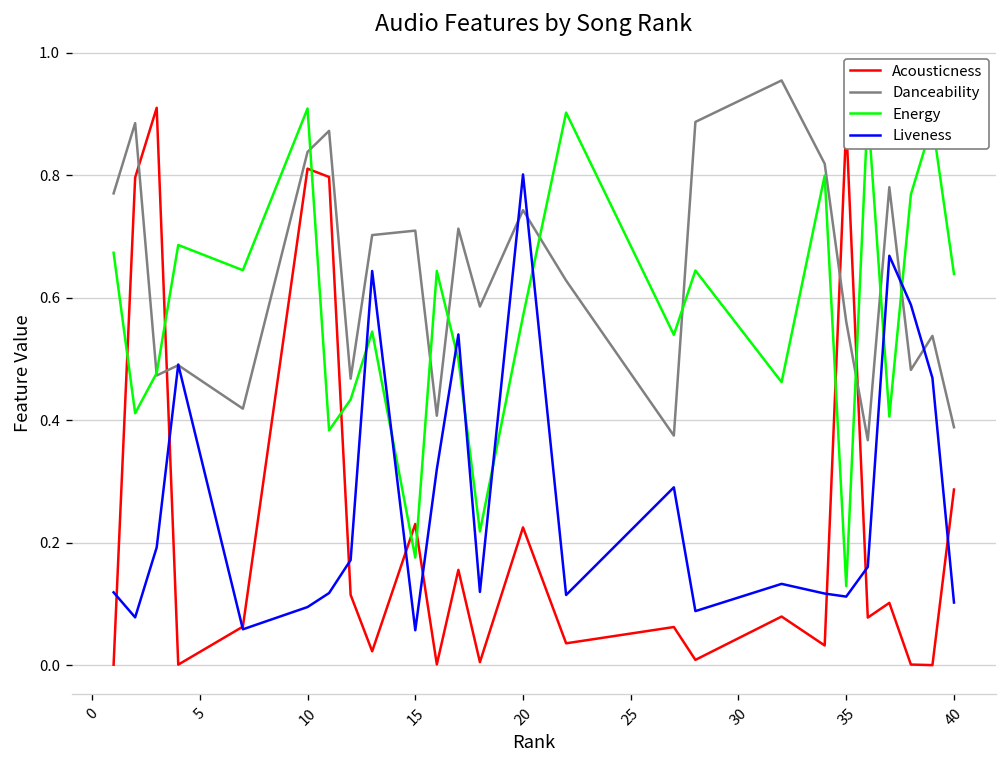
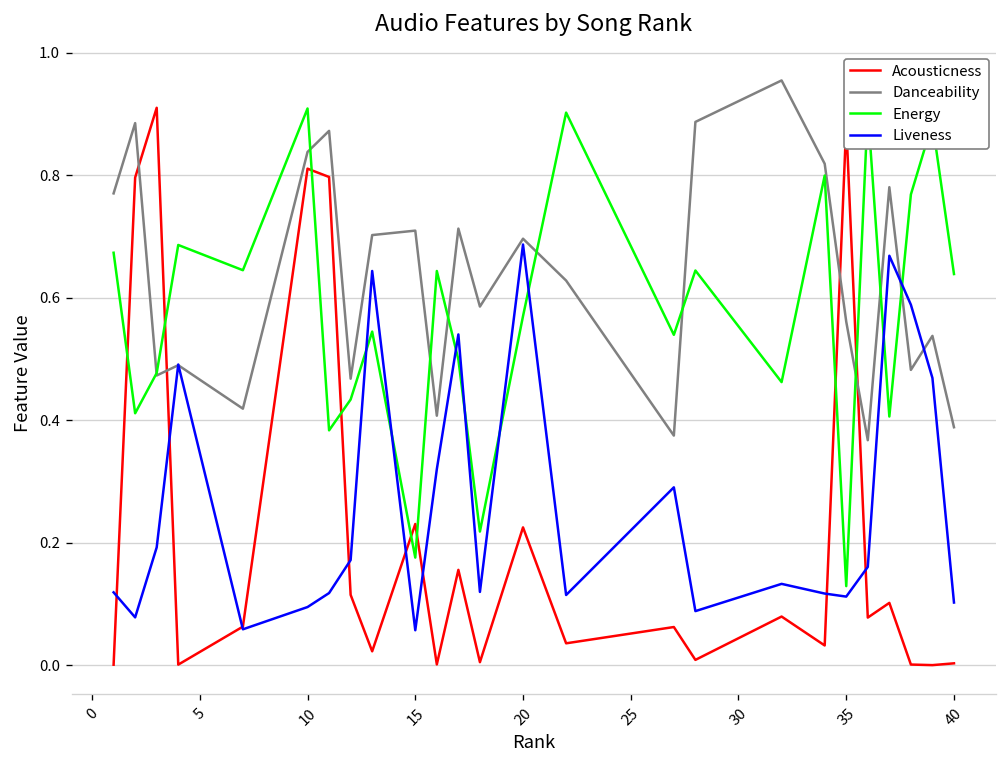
  {
    "Acousticness": {
      "10": 0.81,
      "15": 0.23,
      "20": 0.23,
-     "40": 0.29
+     "40": 0.00
    },
    "Danceability": {
      "10": 0.84,
      "15": 0.71,
-     "20": 0.74,
+     "20": 0.70,
      "35": 0.56,
      "40": 0.39
    },
    "Energy": {
      "10": 0.91,
      "15": 0.18,
      "20": 0.57,
      "35": 0.13,
      "40": 0.64
    },
    "Liveness": {
      "10": 0.09,
      "15": 0.06,
-     "20": 0.80,
+     "20": 0.69,
      "35": 0.11,
      "40": 0.10
    }
  }
